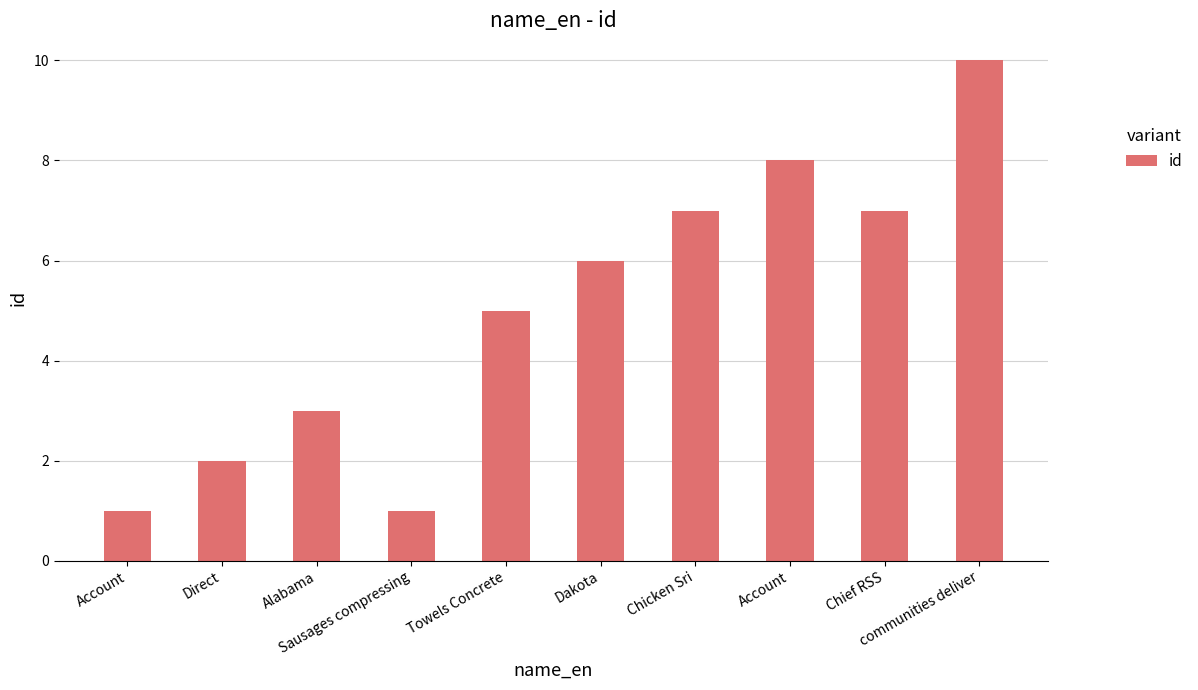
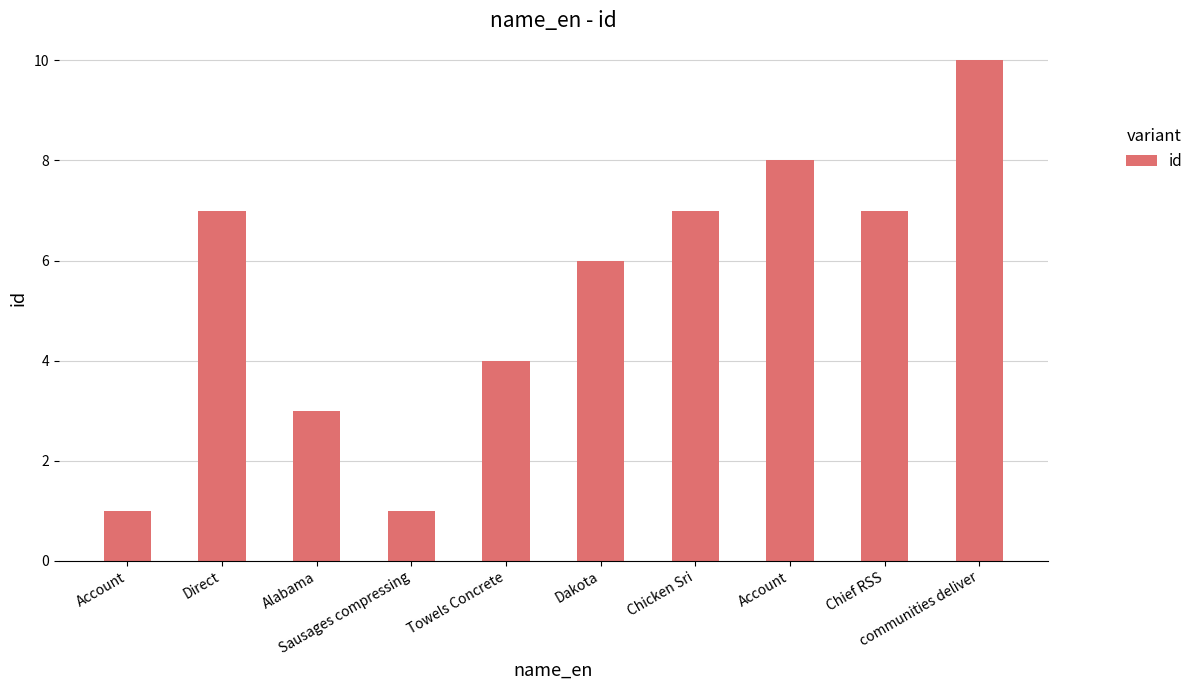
  {
-   "Direct": 2,
+   "Direct": 7,
    "Alabama": 3,
    "Sausages compressing": 1,
-   "Towels Concrete": 5,
+   "Towels Concrete": 4,
    "Dakota": 6,
    "Chicken Sri": 7,
    "Chief RSS": 7,
    "communities deliver": 10
  }
